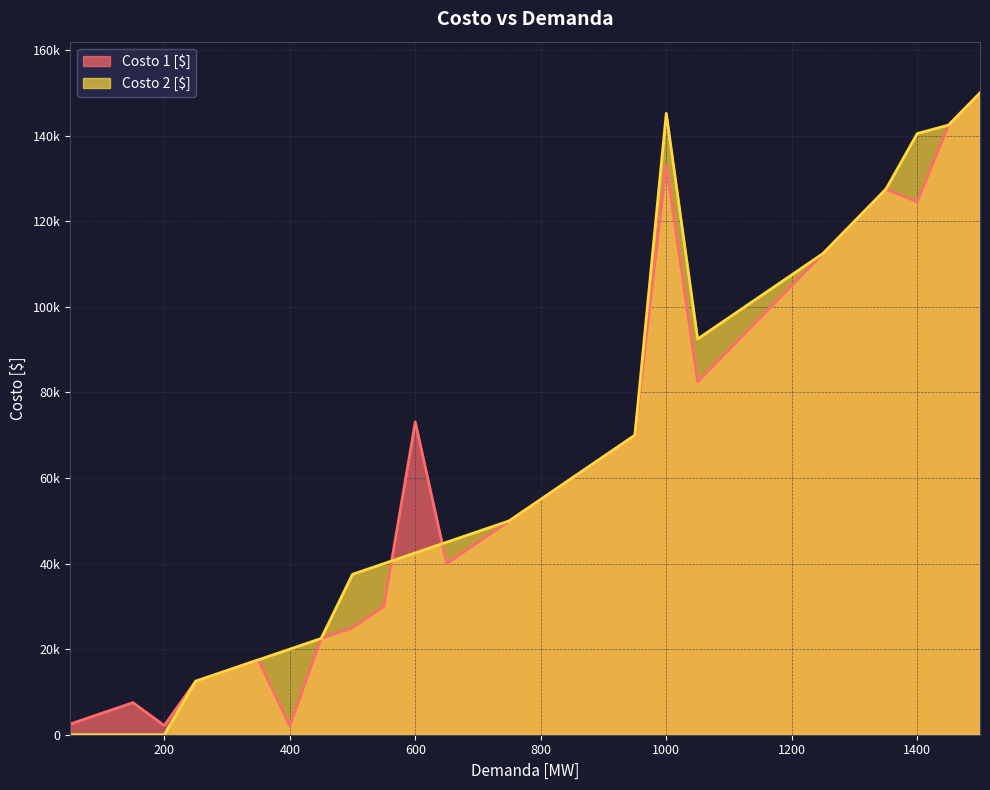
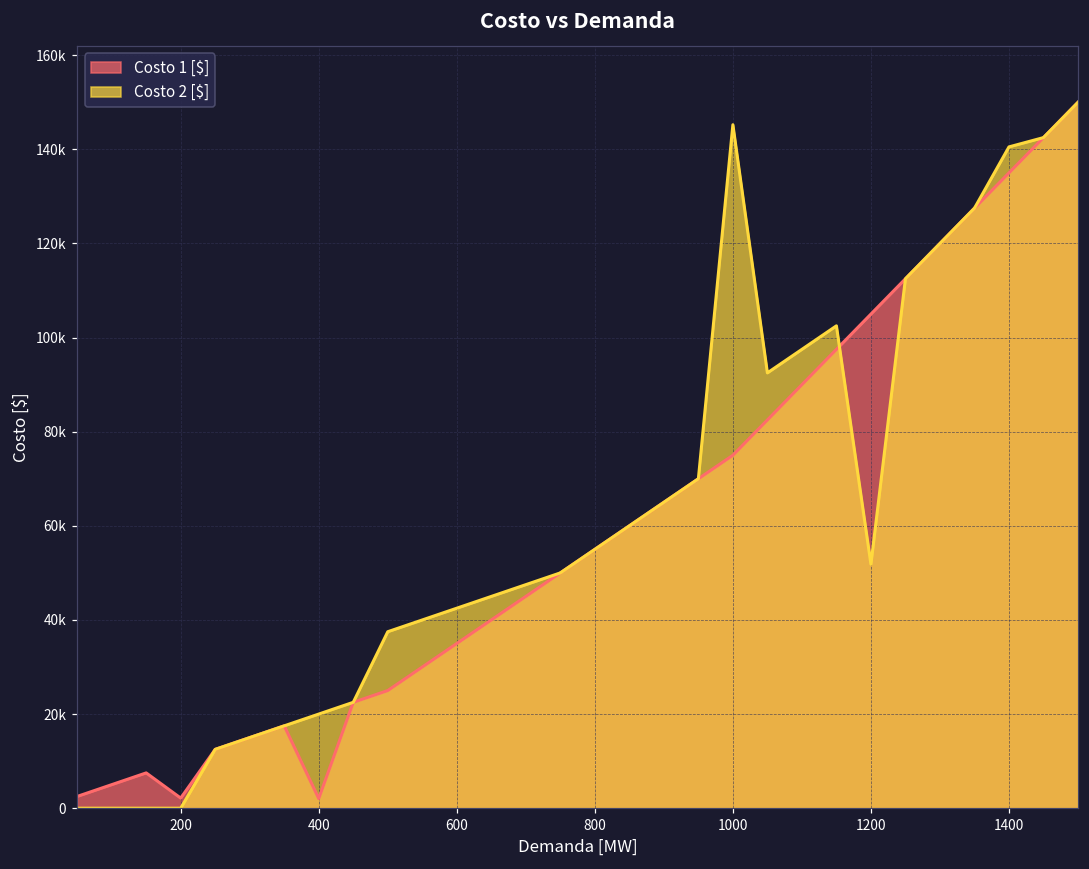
  {
    "Costo 1 [$]": {
      "200": 2000,
      "400": 2000,
-     "600": 73000,
-     "1000": 133000,
+     "600": 35000,
+     "1000": 75000,
      "1200": 105000,
-     "1400": 125000
+     "1400": 135000
    },
    "Costo 2 [$]": {
      "200": 0,
      "400": 20000,
      "600": 43000,
      "1000": 145000,
-     "1200": 108000,
+     "1200": 52000,
      "1400": 141000
    }
  }
